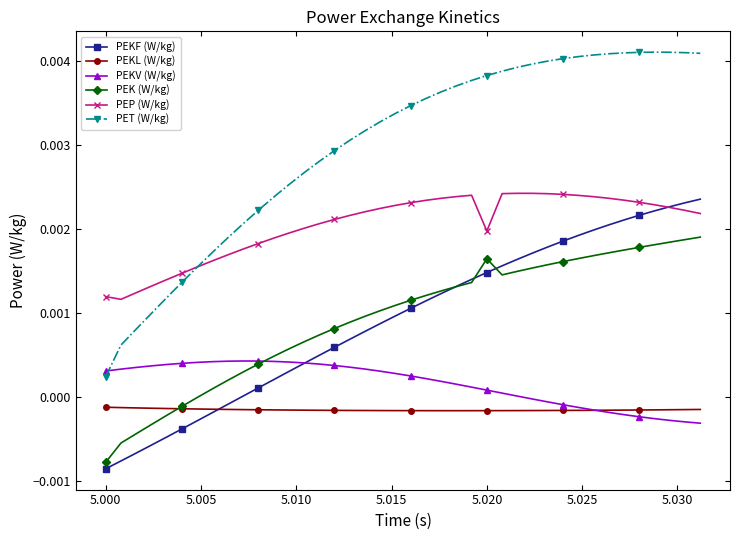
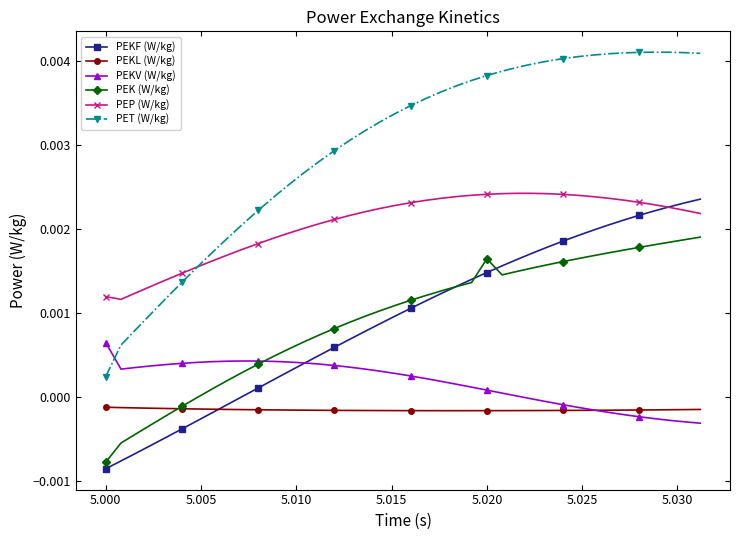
  {
    "PEKF (W/kg)": {
      "5.000": -0.0008,
      "5.020": 0.0015
    },
    "PEKL (W/kg)": {
      "5.000": -0.0001,
      "5.020": -0.0002
    },
    "PEKV (W/kg)": {
-     "5.000": 0.0003,
+     "5.000": 0.0007,
      "5.020": 0.0001
    },
    "PEK (W/kg)": {
      "5.000": -0.0008,
      "5.020": 0.0016
    },
    "PEP (W/kg)": {
      "5.000": 0.0012,
-     "5.020": 0.0020
+     "5.020": 0.0024
    },
    "PET (W/kg)": {
      "5.000": 0.0002,
      "5.020": 0.0038
    }
  }
